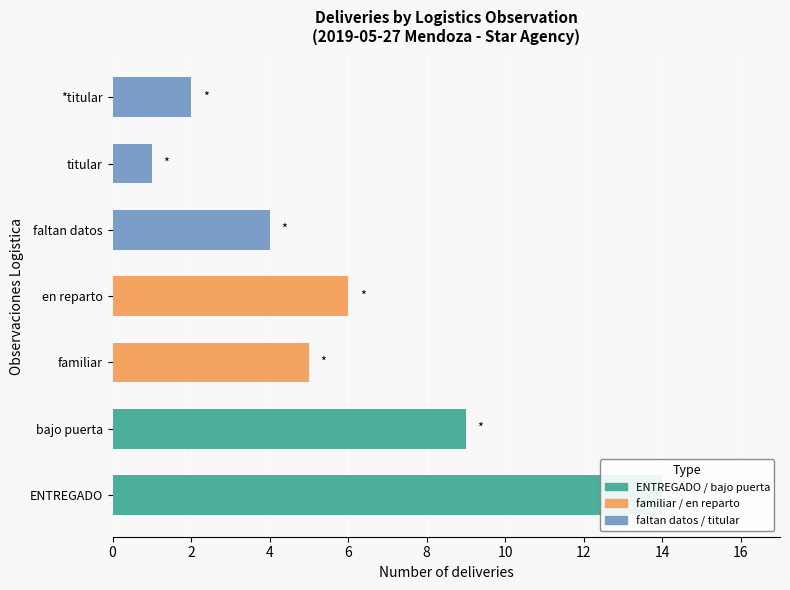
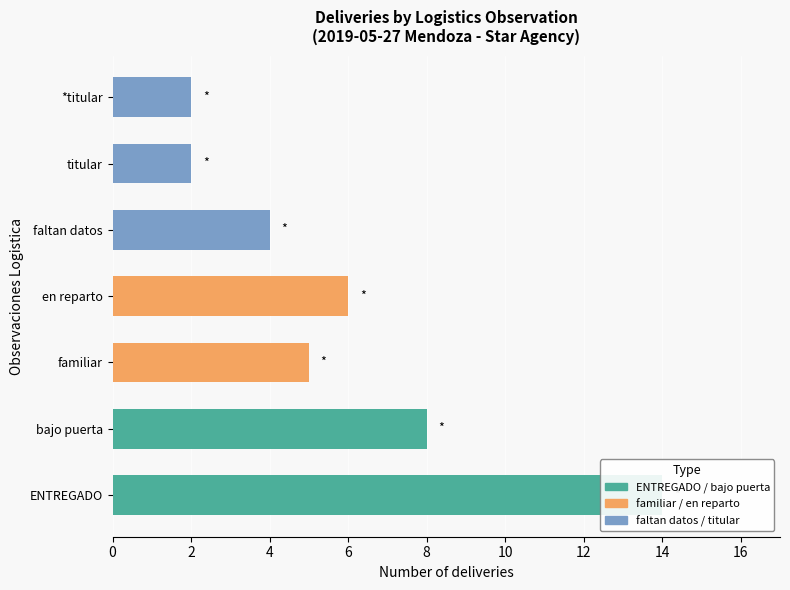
  {
    "*titular": 2,
-   "titular": 1,
+   "titular": 2,
    "faltan datos": 4,
    "en reparto": 6,
    "familiar": 5,
-   "bajo puerta": 9
+   "bajo puerta": 8
  }
